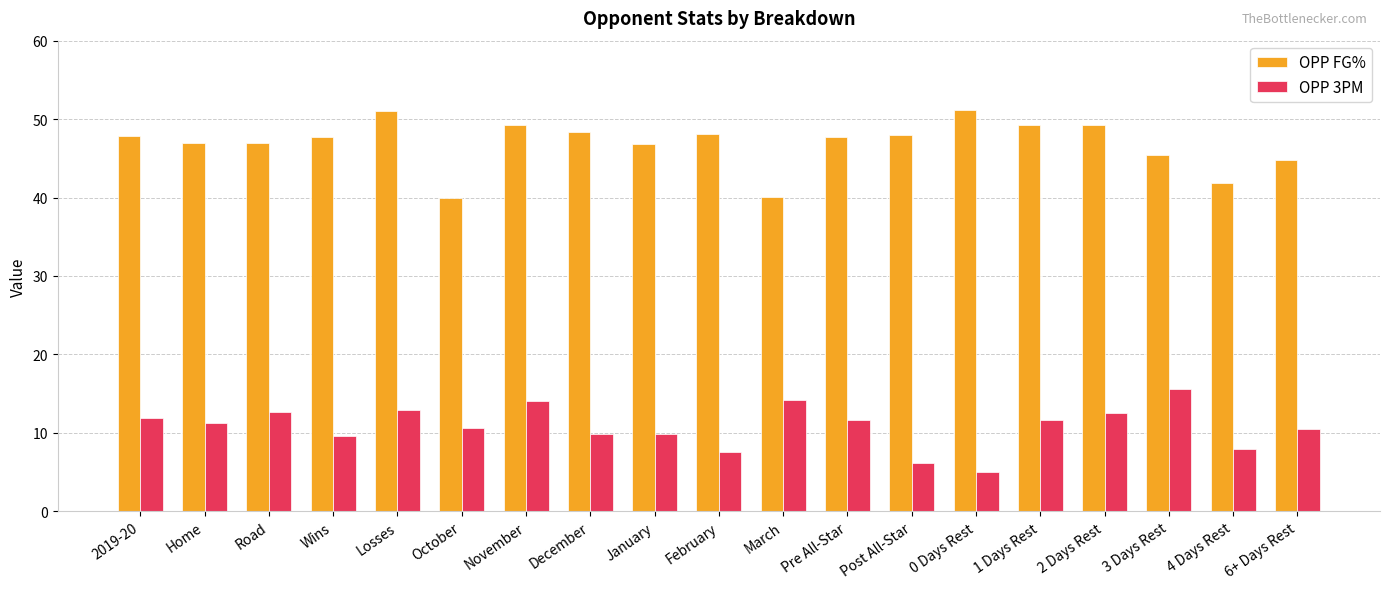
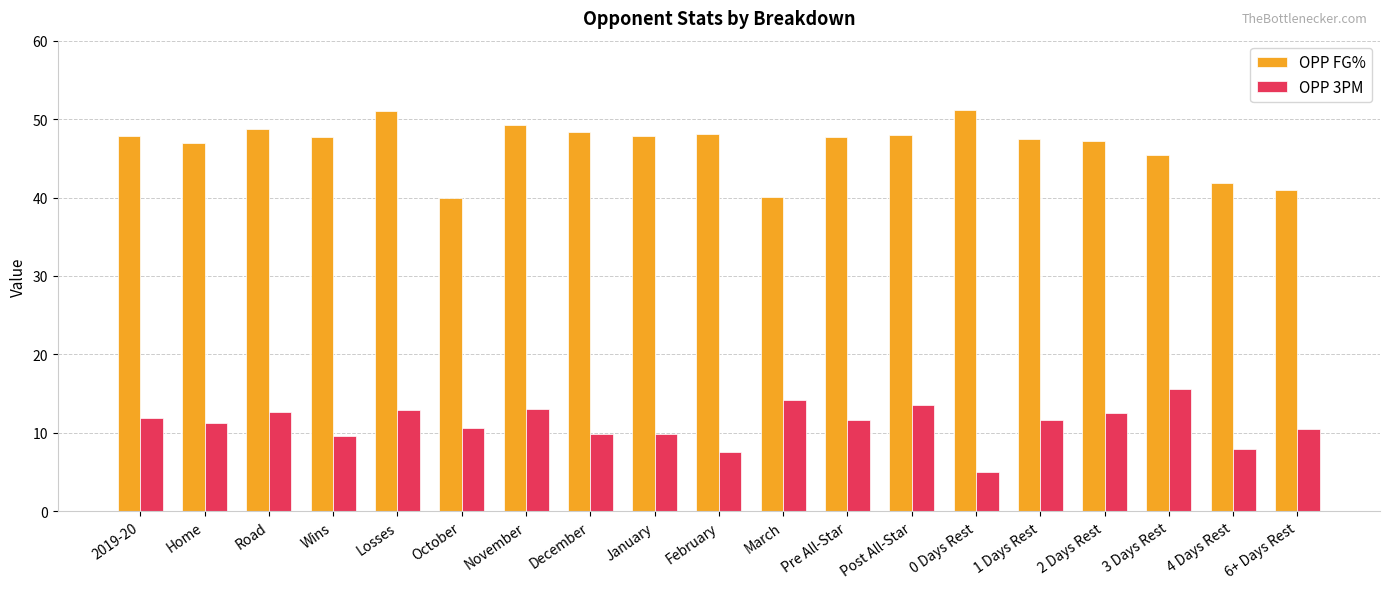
  {
    "OPP FG%": {
      "2019-20": 48,
      "Home": 47,
-     "Road": 47,
+     "Road": 49,
      "Wins": 48,
      "Losses": 51,
      "October": 40,
      "November": 49,
      "December": 48,
-     "January": 47,
+     "January": 48,
      "February": 48,
      "March": 40,
      "Pre All-Star": 48,
      "Post All-Star": 48,
      "0 Days Rest": 51,
-     "1 Days Rest": 49,
-     "2 Days Rest": 49,
+     "1 Days Rest": 48,
+     "2 Days Rest": 47,
      "3 Days Rest": 45,
      "4 Days Rest": 42,
-     "6+ Days Rest": 45
+     "6+ Days Rest": 41
    },
    "OPP 3PM": {
      "2019-20": 12,
      "Home": 11,
      "Road": 13,
      "Wins": 10,
      "Losses": 13,
      "October": 11,
-     "November": 14,
+     "November": 13,
      "December": 10,
      "January": 10,
      "February": 8,
      "March": 14,
      "Pre All-Star": 12,
-     "Post All-Star": 6,
+     "Post All-Star": 14,
      "0 Days Rest": 5,
      "1 Days Rest": 12,
      "2 Days Rest": 13,
      "3 Days Rest": 16,
      "4 Days Rest": 8,
      "6+ Days Rest": 11
    }
  }
